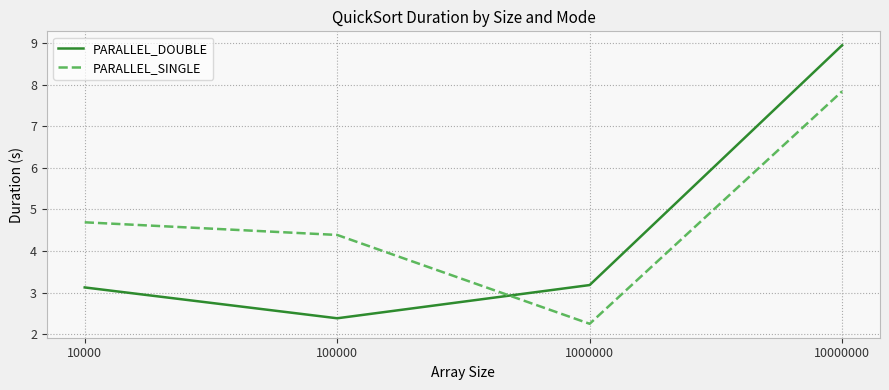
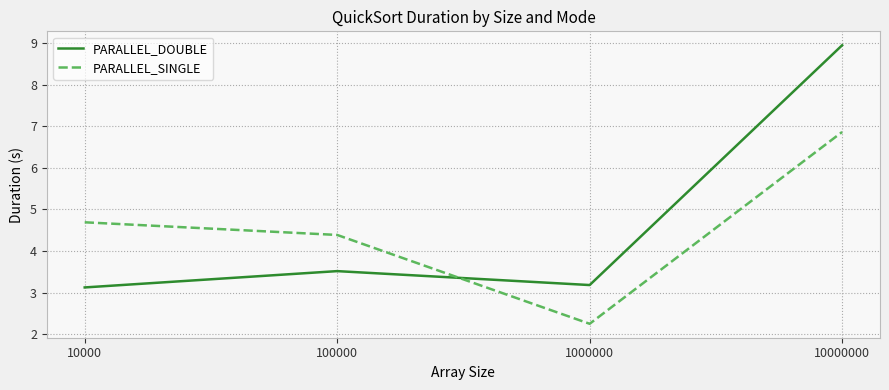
  {
    "PARALLEL_DOUBLE": {
      "10000": 3.1,
-     "100000": 2.4,
+     "100000": 3.5,
      "1000000": 3.2,
      "10000000": 8.9
    },
    "PARALLEL_SINGLE": {
      "10000": 4.7,
      "100000": 4.4,
      "1000000": 2.3,
-     "10000000": 7.8
+     "10000000": 6.9
    }
  }
